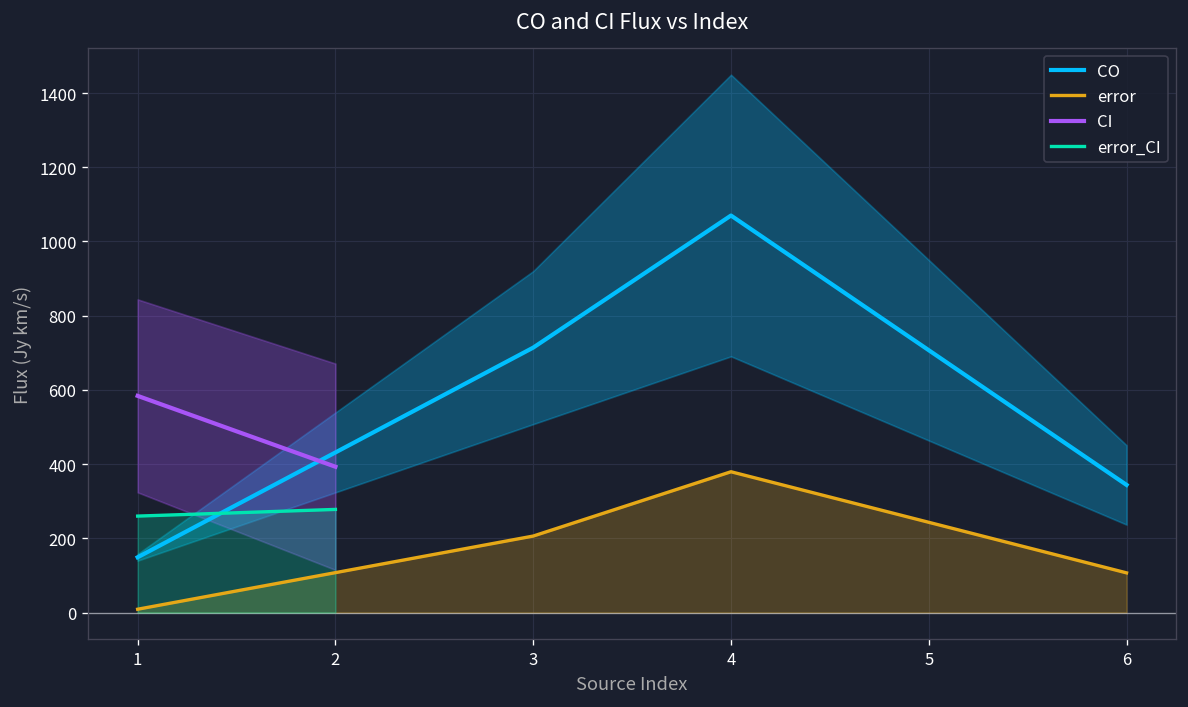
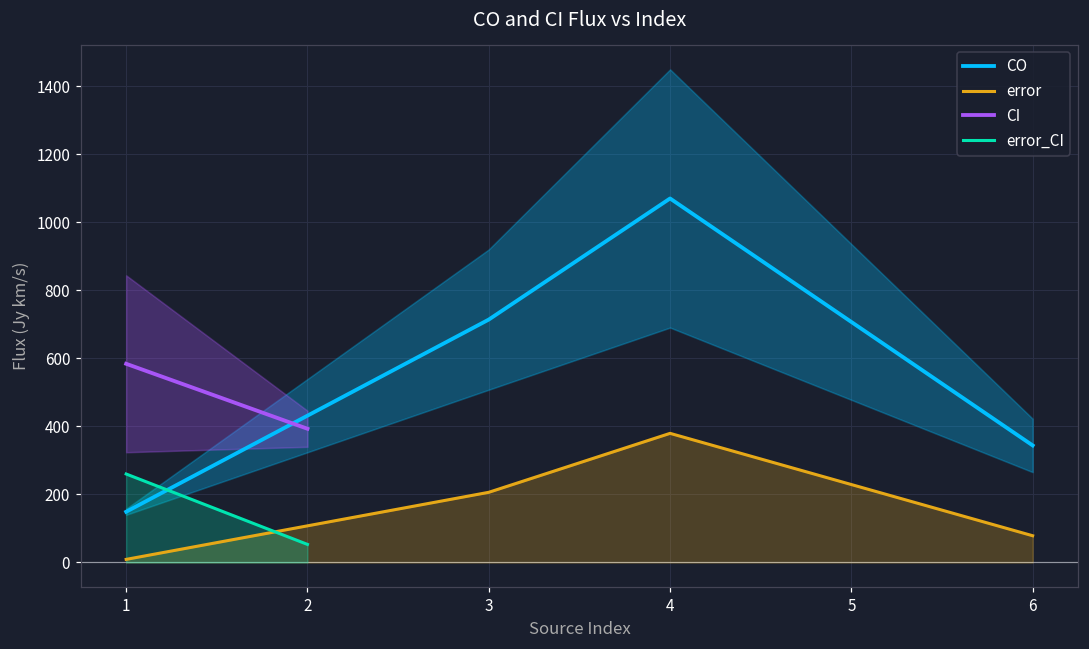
  {
    "error": {
      "1": 10,
      "3": 210,
      "4": 380,
-     "6": 110
+     "6": 80
    },
    "error_CI": {
      "1": 260,
-     "2": 280
+     "2": 50
    }
  }
